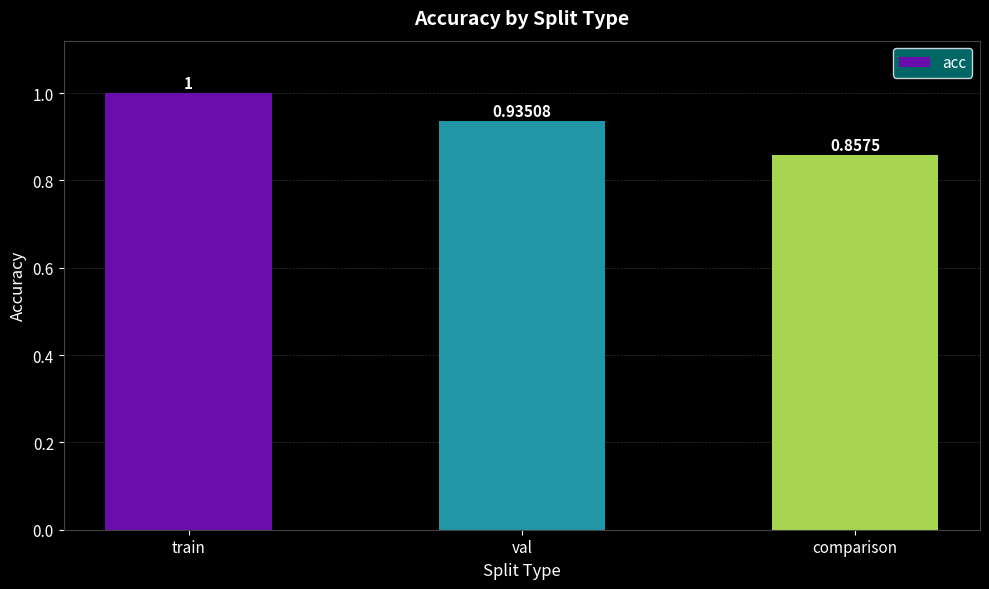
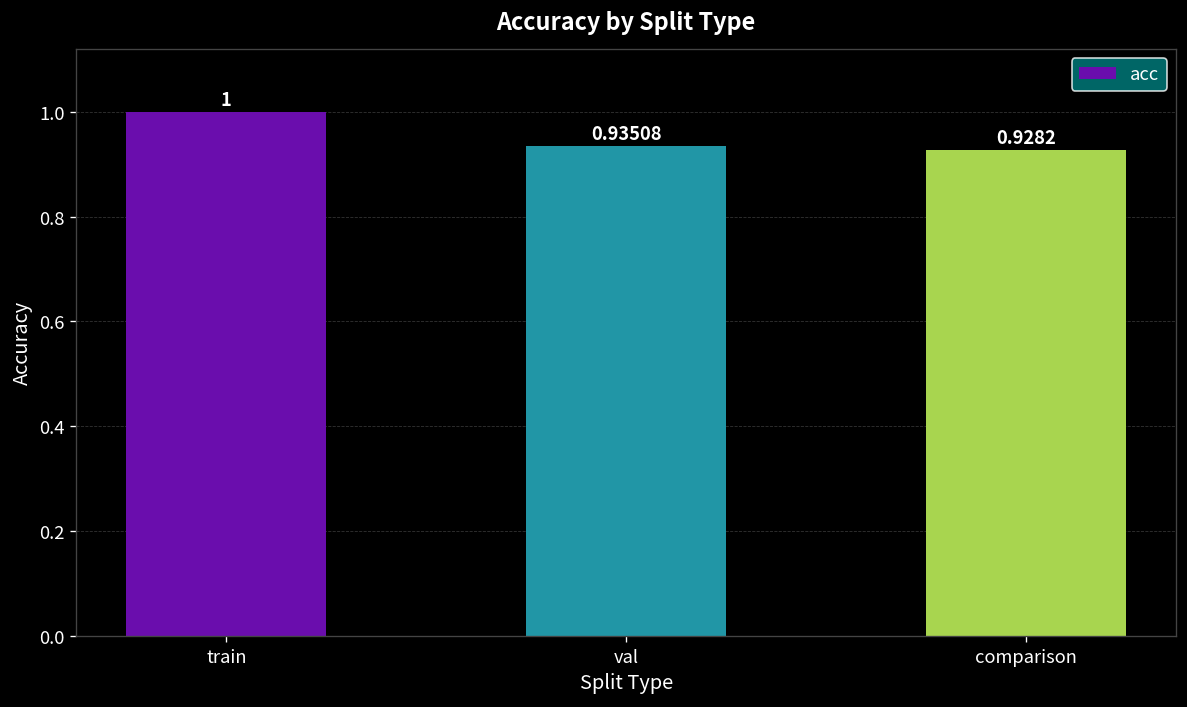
  {
    "train": 1,
    "val": 0.93508,
-   "comparison": 0.8575
+   "comparison": 0.9282
  }
